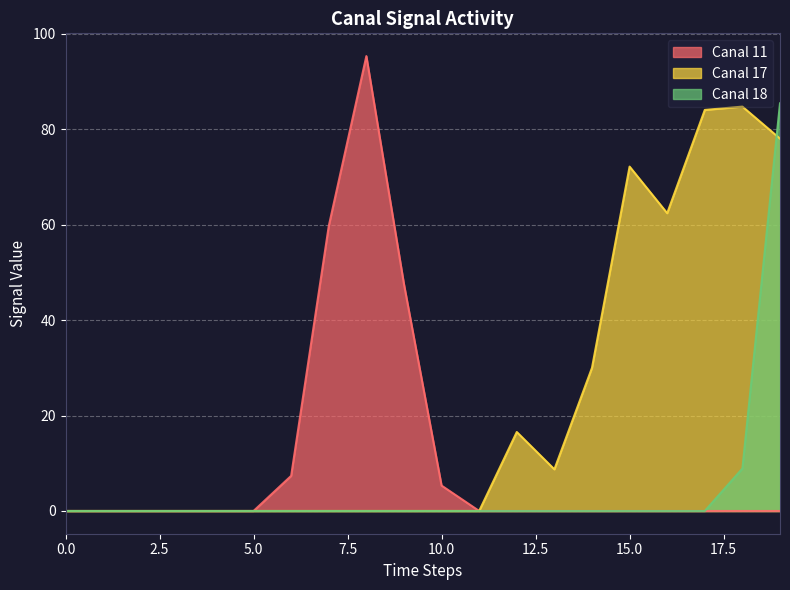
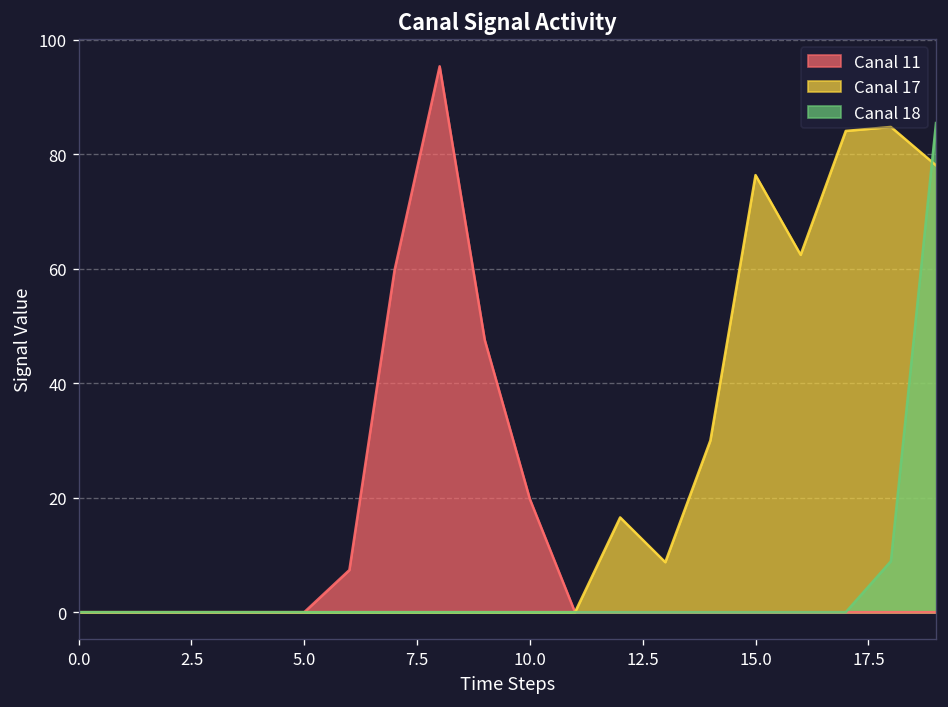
  {
    "Canal 11": {
-     "10.0": 5
+     "10.0": 20
    },
    "Canal 17": {
-     "15.0": 72
+     "15.0": 76
    }
  }
